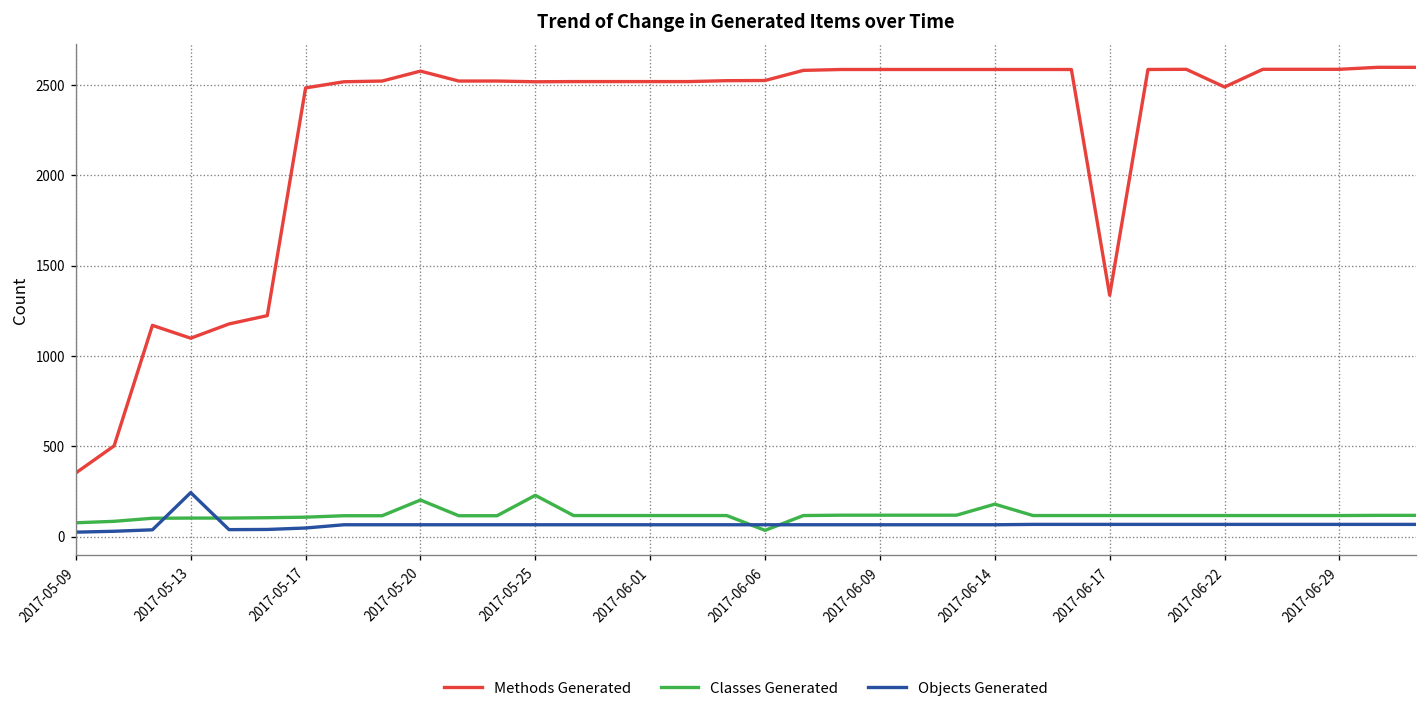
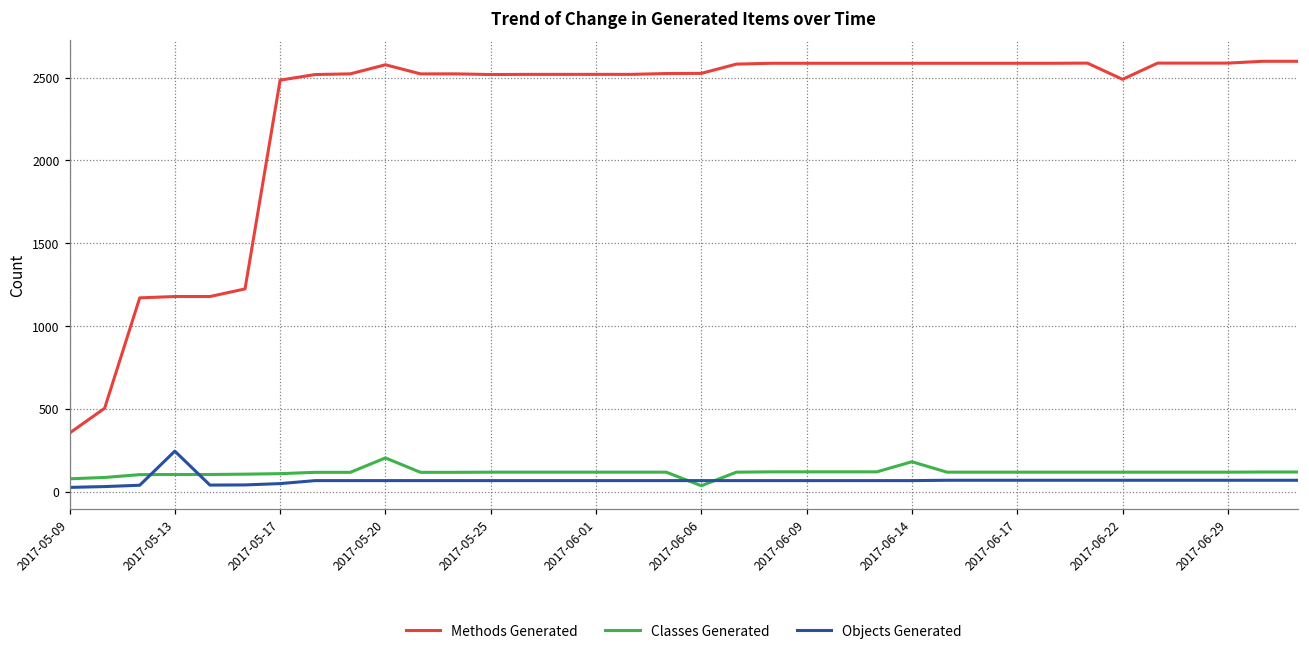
  {
    "Methods Generated": {
      "2017-05-09": 350,
-     "2017-05-13": 1100,
+     "2017-05-13": 1180,
      "2017-05-17": 2490,
      "2017-05-20": 2580,
      "2017-05-25": 2520,
      "2017-06-01": 2520,
      "2017-06-06": 2530,
      "2017-06-09": 2590,
      "2017-06-14": 2590,
-     "2017-06-17": 1340,
+     "2017-06-17": 2590,
      "2017-06-22": 2490
    },
    "Classes Generated": {
      "2017-05-09": 80,
      "2017-05-13": 100,
      "2017-05-17": 110,
      "2017-05-20": 200,
-     "2017-05-25": 230,
+     "2017-05-25": 120,
      "2017-06-01": 120,
      "2017-06-06": 40,
      "2017-06-09": 120,
      "2017-06-14": 180,
      "2017-06-17": 120,
      "2017-06-22": 120
    },
    "Objects Generated": {
      "2017-05-09": 30,
      "2017-05-13": 240,
      "2017-05-17": 50,
      "2017-05-20": 70,
      "2017-05-25": 70,
      "2017-06-01": 70,
      "2017-06-06": 70,
      "2017-06-09": 70,
      "2017-06-14": 70,
      "2017-06-17": 70,
      "2017-06-22": 70
    }
  }
